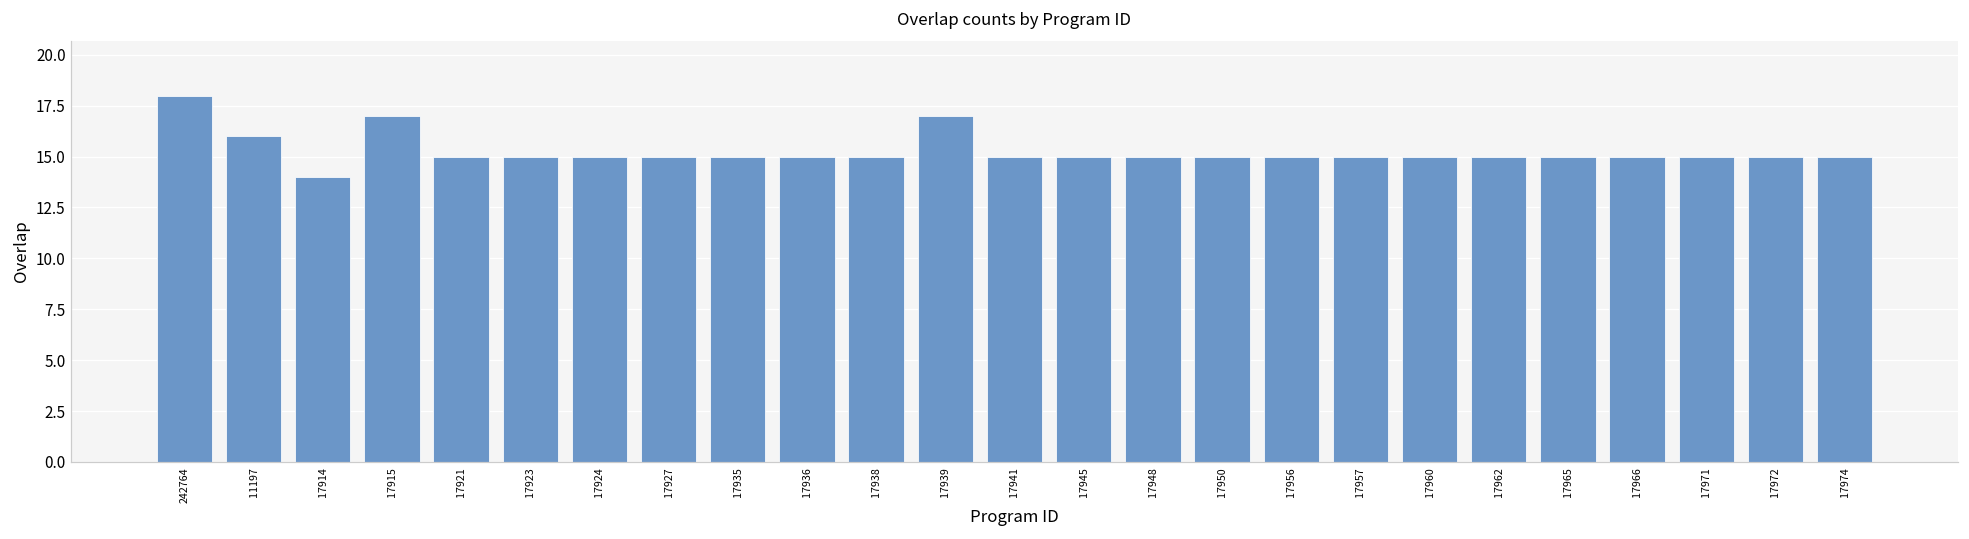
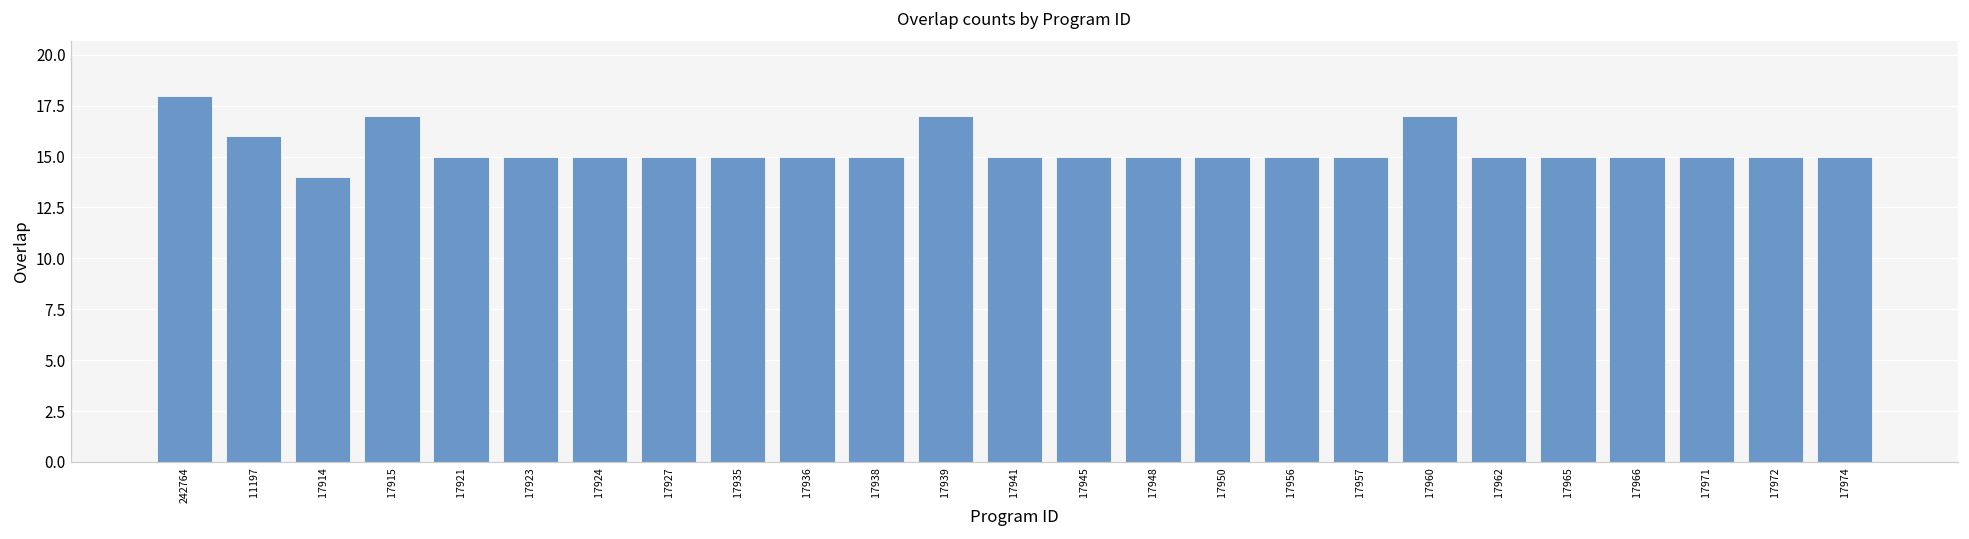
  {
    "242764": 18,
    "11197": 16,
    "17914": 14,
    "17915": 17,
    "17921": 15,
    "17923": 15,
    "17924": 15,
    "17927": 15,
    "17935": 15,
    "17936": 15,
    "17938": 15,
    "17939": 17,
    "17941": 15,
    "17945": 15,
    "17948": 15,
    "17950": 15,
    "17956": 15,
    "17957": 15,
-   "17960": 15,
+   "17960": 17,
    "17962": 15,
    "17965": 15,
    "17966": 15,
    "17971": 15,
    "17972": 15,
    "17974": 15
  }
